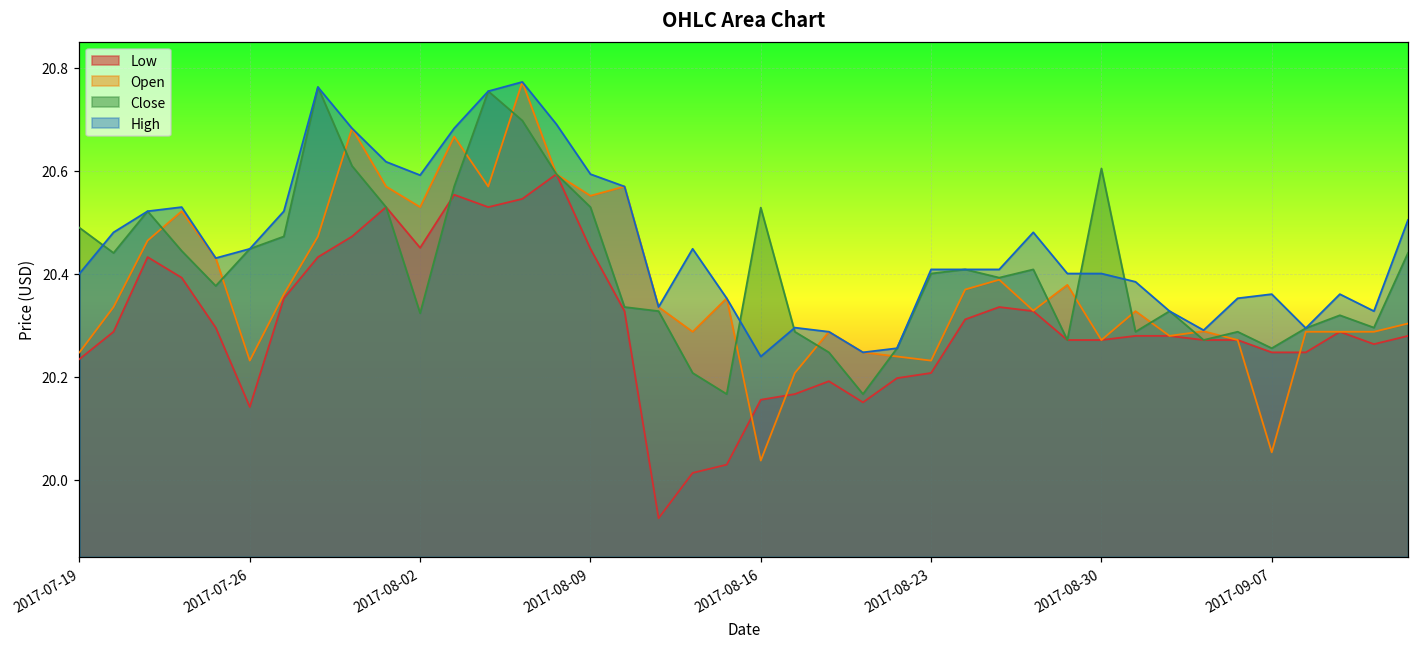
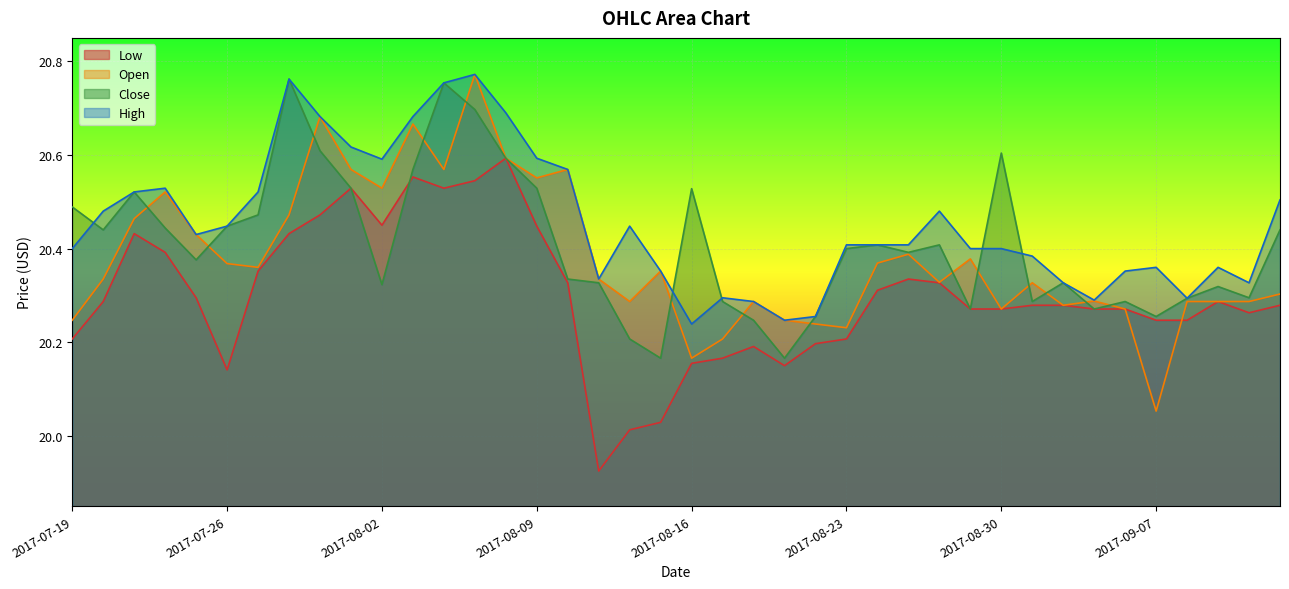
  {
    "Low": {
-     "2017-07-19": 20.23,
+     "2017-07-19": 20.21,
      "2017-07-26": 20.14,
      "2017-08-02": 20.45,
      "2017-08-09": 20.45,
      "2017-08-16": 20.16,
      "2017-08-23": 20.21,
      "2017-09-07": 20.25
    },
    "Open": {
      "2017-07-19": 20.25,
-     "2017-07-26": 20.23,
+     "2017-07-26": 20.37,
      "2017-08-02": 20.53,
      "2017-08-09": 20.55,
-     "2017-08-16": 20.04,
+     "2017-08-16": 20.17,
      "2017-08-23": 20.23,
      "2017-09-07": 20.05
    },
    "Close": {
      "2017-07-19": 20.49,
      "2017-08-02": 20.32,
      "2017-08-09": 20.53,
      "2017-08-16": 20.53,
      "2017-08-23": 20.40,
      "2017-08-30": 20.60,
      "2017-09-07": 20.26
    },
    "High": {
      "2017-07-19": 20.40,
      "2017-08-02": 20.59,
      "2017-08-09": 20.59,
      "2017-08-16": 20.24,
      "2017-08-23": 20.41,
      "2017-08-30": 20.40,
      "2017-09-07": 20.36
    }
  }
